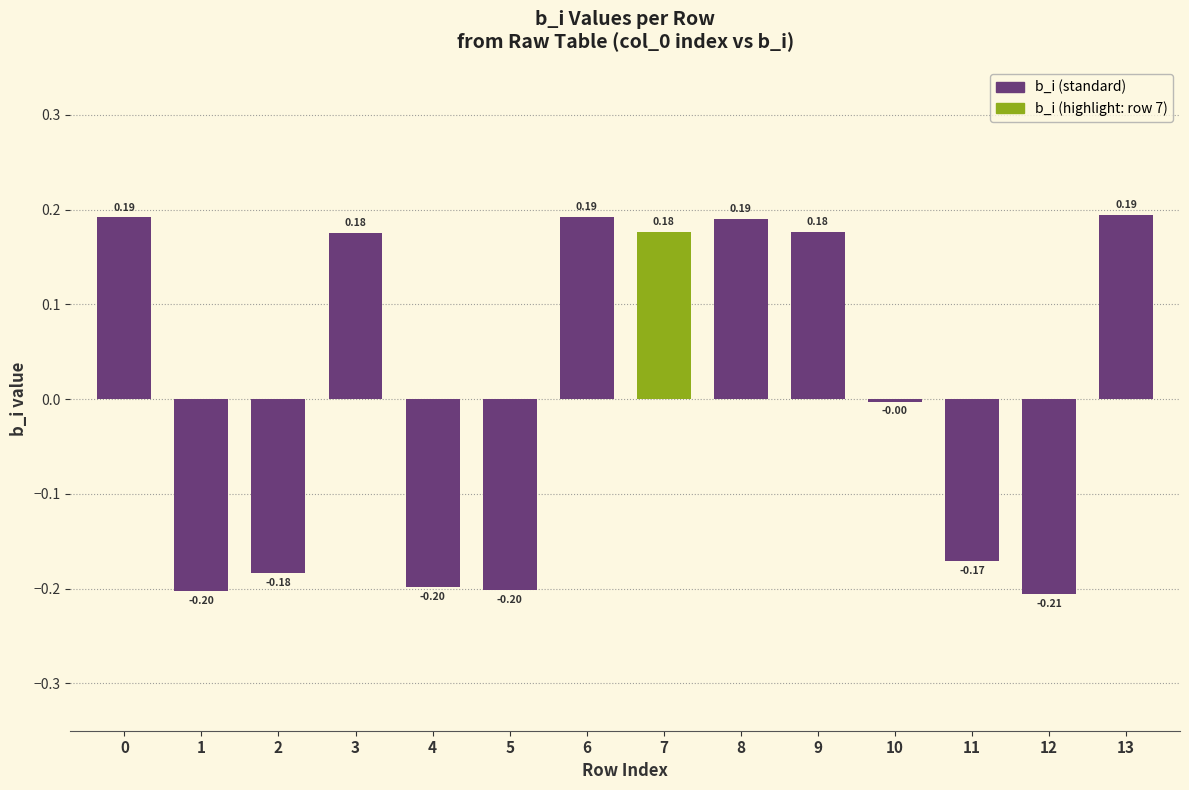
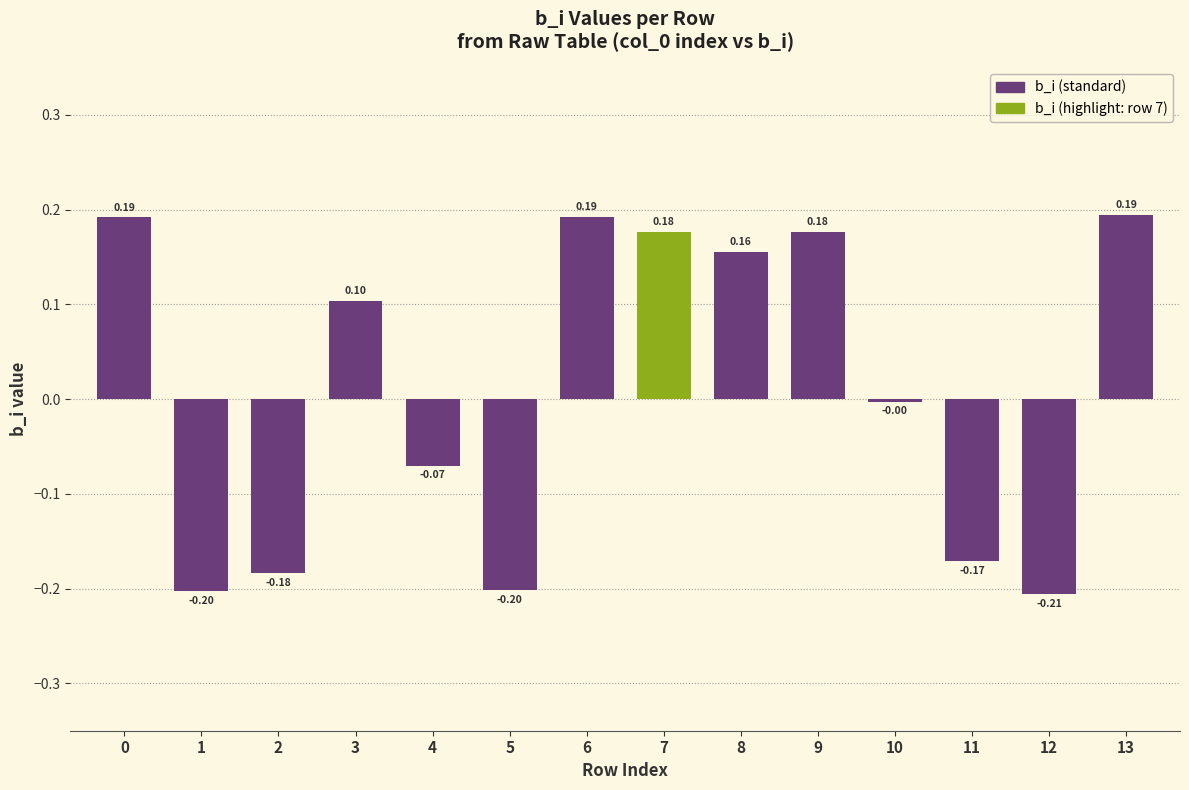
  {
    "0": 0.19,
    "1": -0.20,
    "2": -0.18,
-   "3": 0.18,
-   "4": -0.20,
+   "3": 0.10,
+   "4": -0.07,
    "5": -0.20,
    "6": 0.19,
    "7": 0.18,
-   "8": 0.19,
+   "8": 0.16,
    "9": 0.18,
    "10": -0.00,
    "11": -0.17,
    "12": -0.21,
    "13": 0.19
  }
